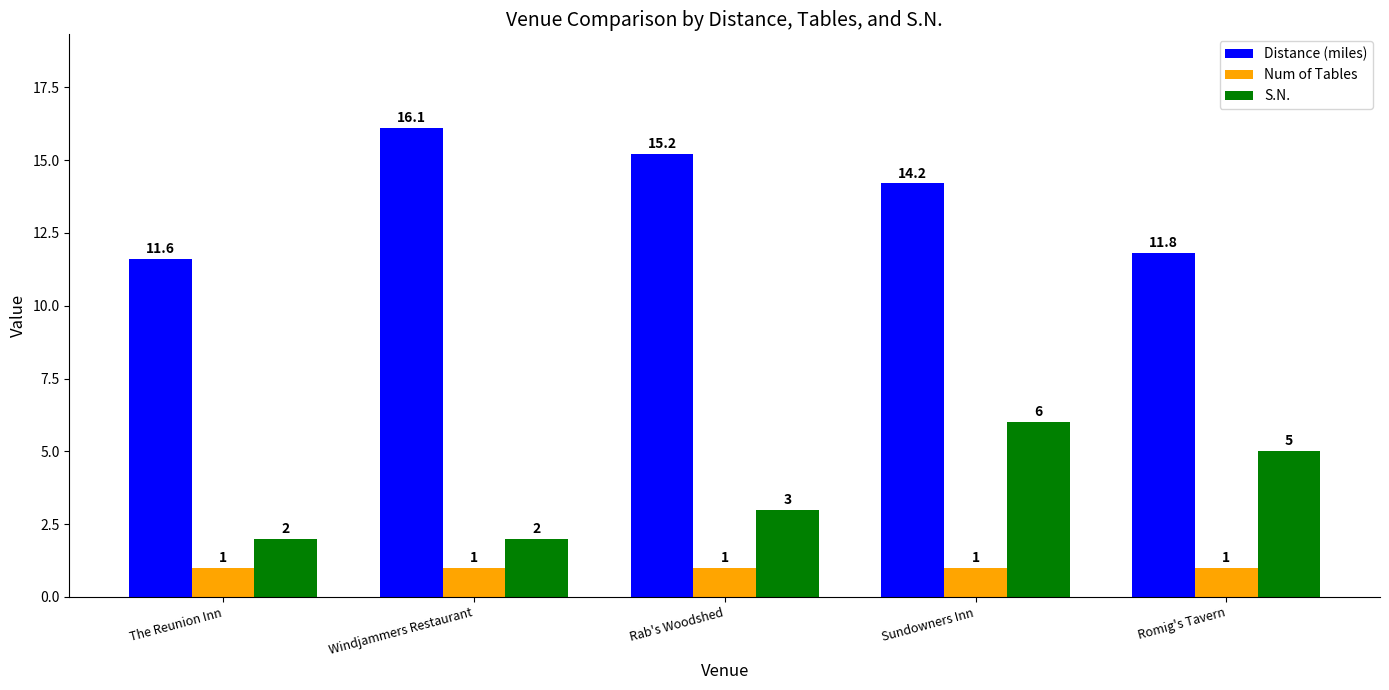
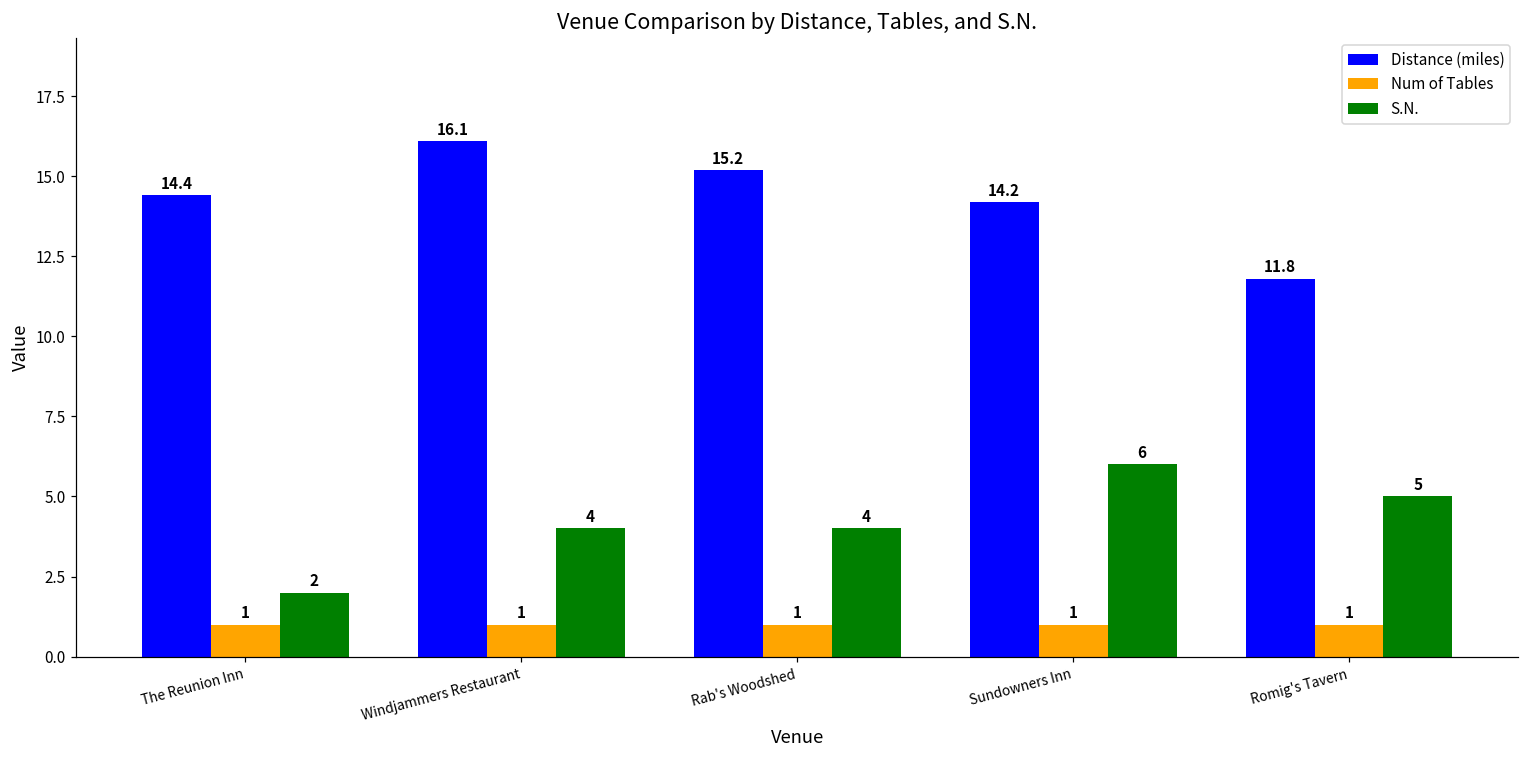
  {
    "Distance (miles)": {
-     "The Reunion Inn": 11.6,
+     "The Reunion Inn": 14.4,
      "Windjammers Restaurant": 16.1,
      "Rab's Woodshed": 15.2,
      "Sundowners Inn": 14.2,
      "Romig's Tavern": 11.8
    },
    "Num of Tables": {
      "The Reunion Inn": 1,
      "Windjammers Restaurant": 1,
      "Rab's Woodshed": 1,
      "Sundowners Inn": 1,
      "Romig's Tavern": 1
    },
    "S.N.": {
      "The Reunion Inn": 2,
-     "Windjammers Restaurant": 2,
-     "Rab's Woodshed": 3,
+     "Windjammers Restaurant": 4,
+     "Rab's Woodshed": 4,
      "Sundowners Inn": 6,
      "Romig's Tavern": 5
    }
  }
